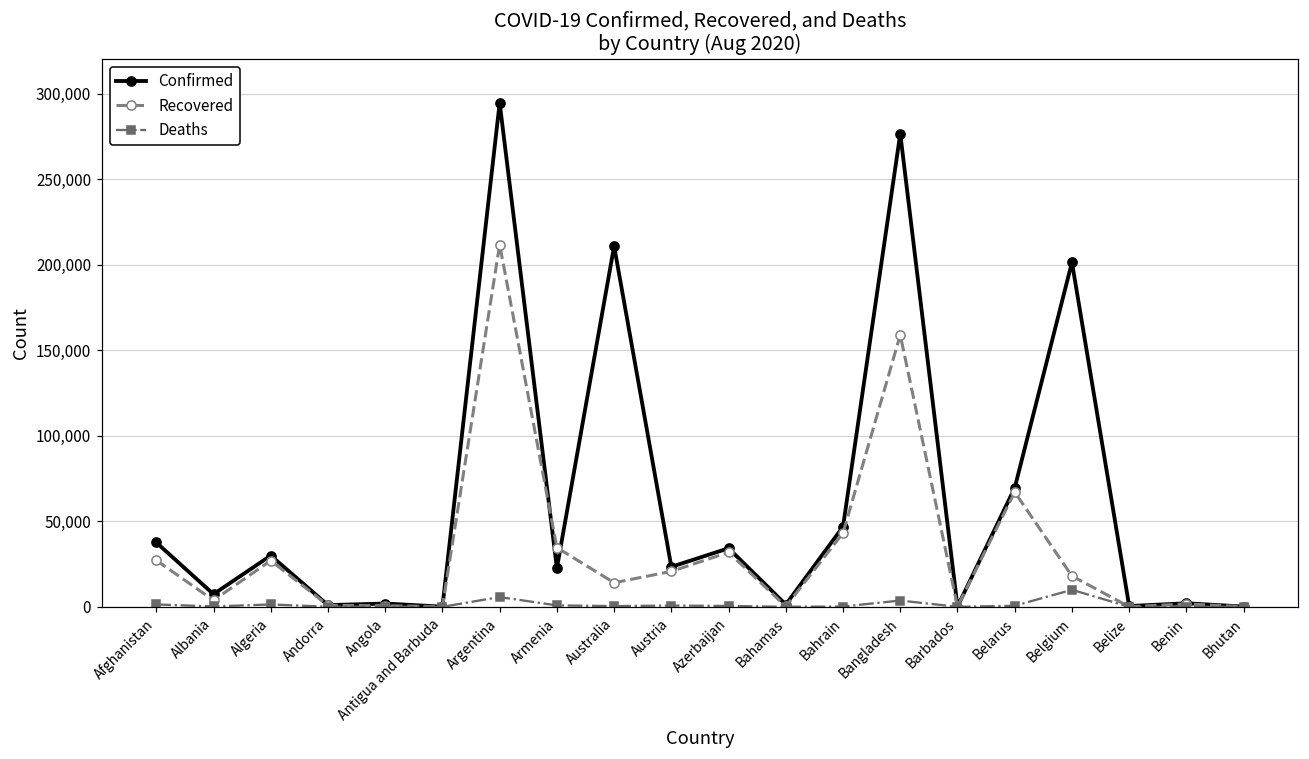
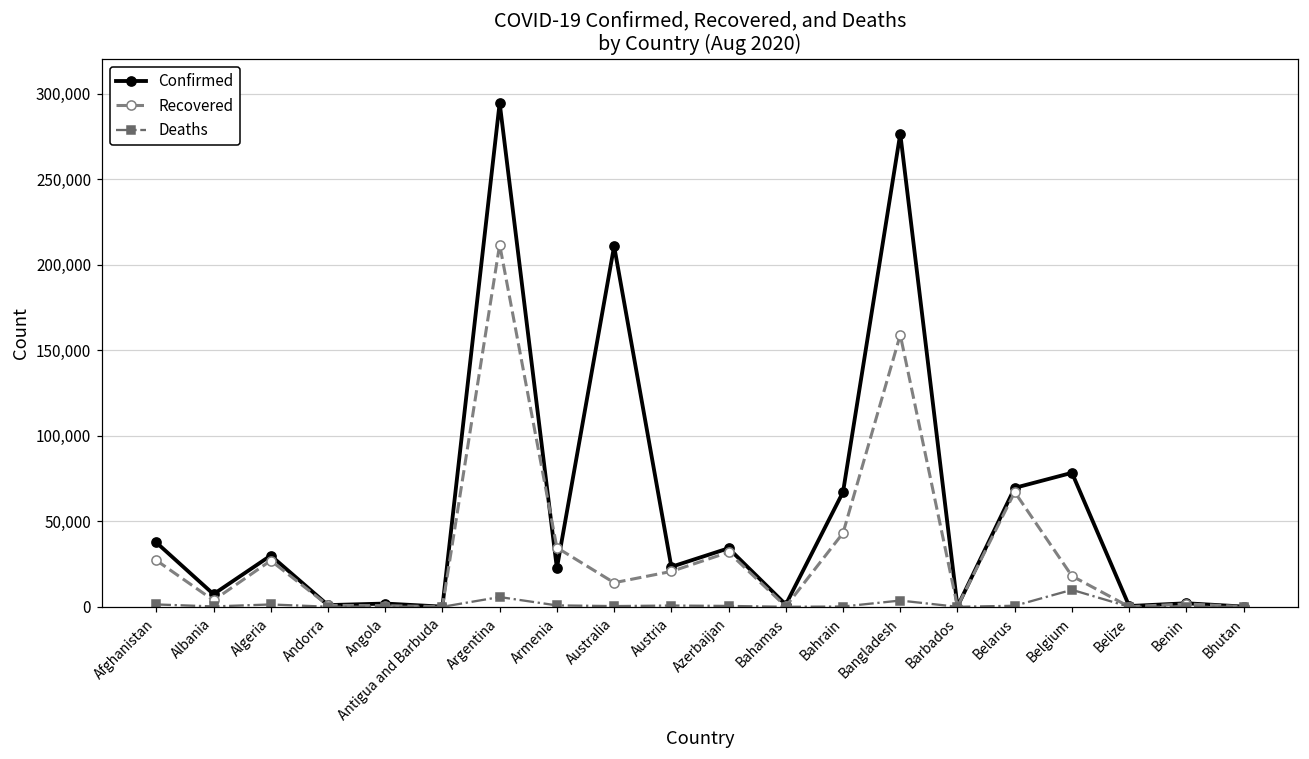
  {
    "Confirmed": {
      "Afghanistan": "38,000",
      "Albania": "7,000",
      "Algeria": "30,000",
      "Argentina": "295,000",
      "Armenia": "23,000",
      "Australia": "211,000",
      "Austria": "23,000",
      "Azerbaijan": "34,000",
-     "Bahrain": "47,000",
+     "Bahrain": "67,000",
      "Bangladesh": "277,000",
      "Belarus": "70,000",
-     "Belgium": "201,000"
+     "Belgium": "78,000"
    }
  }
